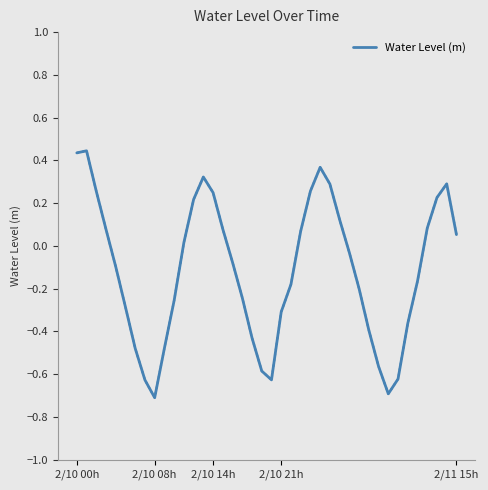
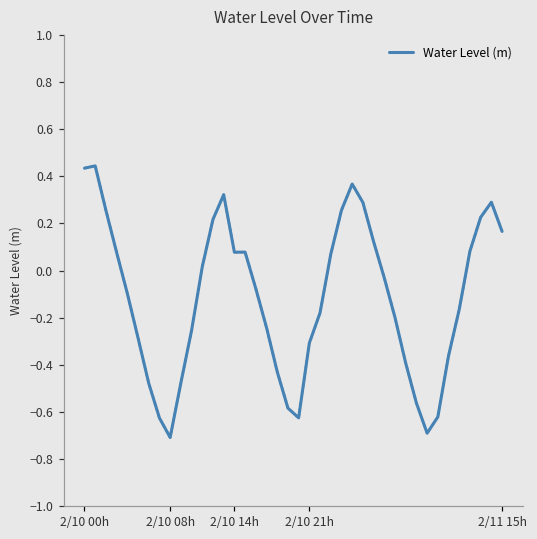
  {
    "2/10 00h": 0.44,
    "2/10 08h": -0.71,
-   "2/10 14h": 0.25,
+   "2/10 14h": 0.08,
    "2/10 21h": -0.31,
-   "2/11 15h": 0.05
+   "2/11 15h": 0.17
  }
